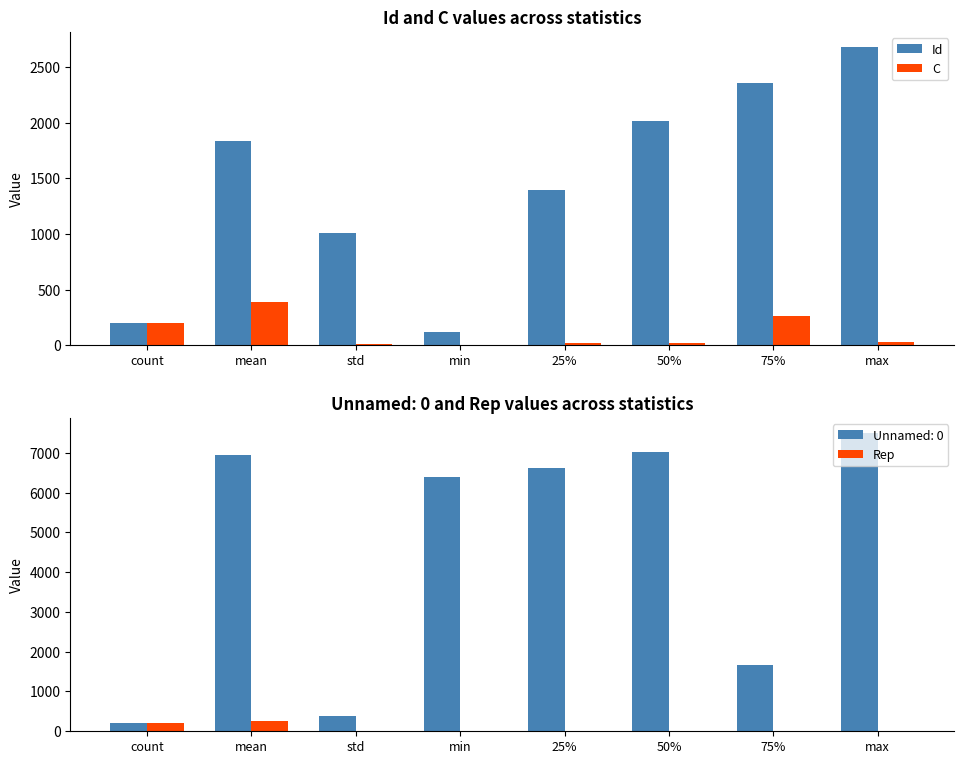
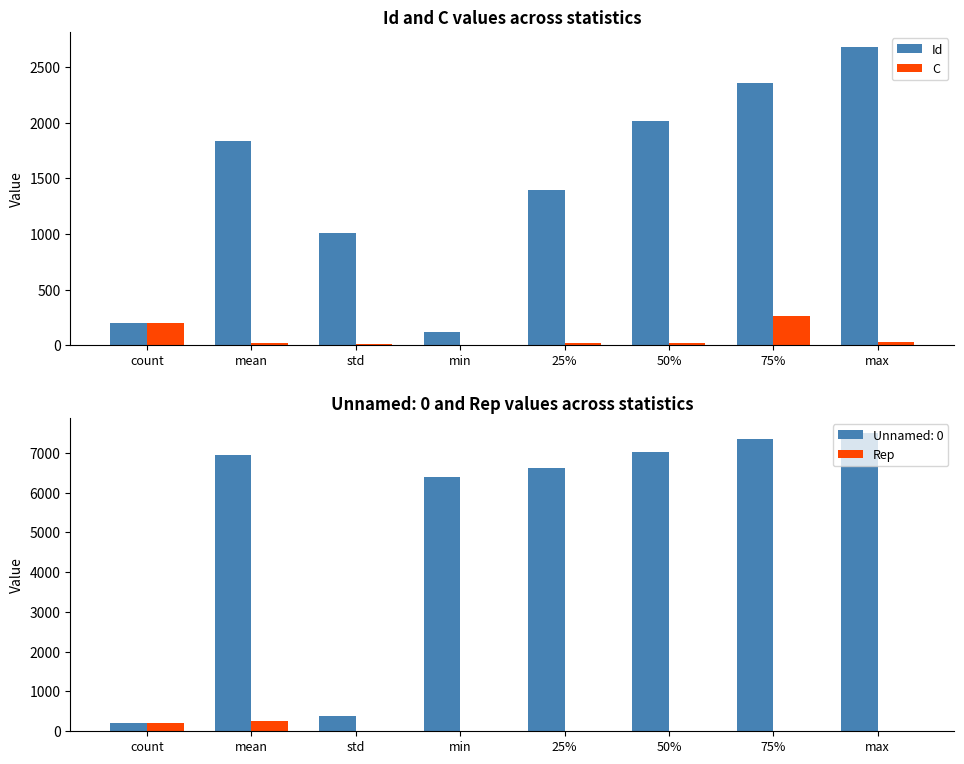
  {
    "Id and C values across statistics": {
      "Id": {
        "count": 200,
        "mean": 1840,
        "std": 1010,
        "min": 110,
        "25%": 1400,
        "50%": 2020,
        "75%": 2360,
        "max": 2680
      },
      "C": {
        "count": 200,
-       "mean": 380,
+       "mean": 20,
        "50%": 20,
        "75%": 270,
        "max": 30
      }
    },
    "Unnamed: 0 and Rep values across statistics": {
      "Unnamed: 0": {
        "count": 200,
        "mean": 7000,
        "std": 400,
        "min": 6400,
        "25%": 6600,
        "50%": 7000,
-       "75%": 1700
+       "75%": 7300
      },
      "Rep": {
        "count": 200,
        "mean": 300
      }
    }
  }
